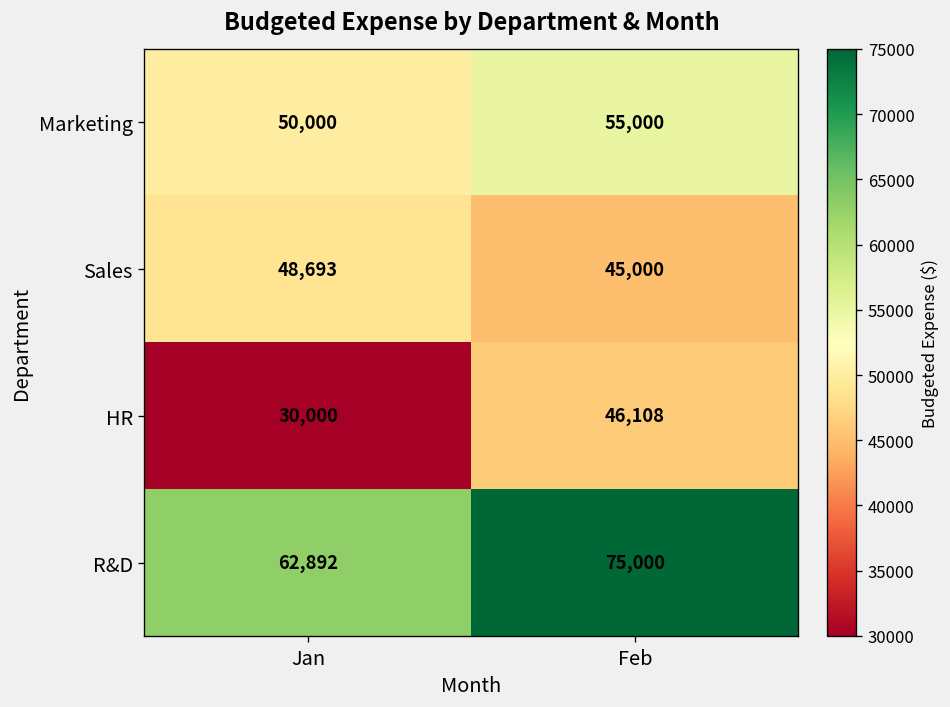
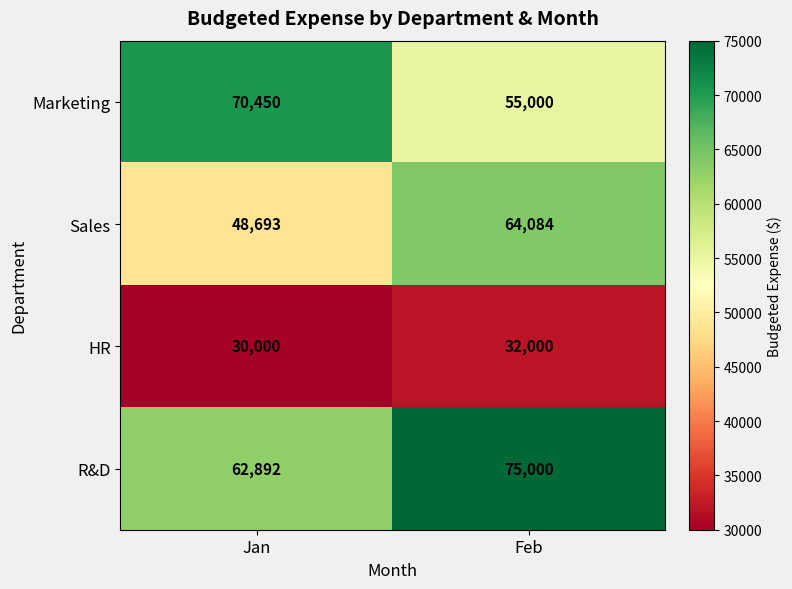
  {
    "Marketing": {
-     "Jan": "50,000",
+     "Jan": "70,450",
      "Feb": "55,000"
    },
    "Sales": {
      "Jan": "48,693",
-     "Feb": "45,000"
+     "Feb": "64,084"
    },
    "HR": {
      "Jan": "30,000",
-     "Feb": "46,108"
+     "Feb": "32,000"
    },
    "R&D": {
      "Jan": "62,892",
      "Feb": "75,000"
    }
  }
